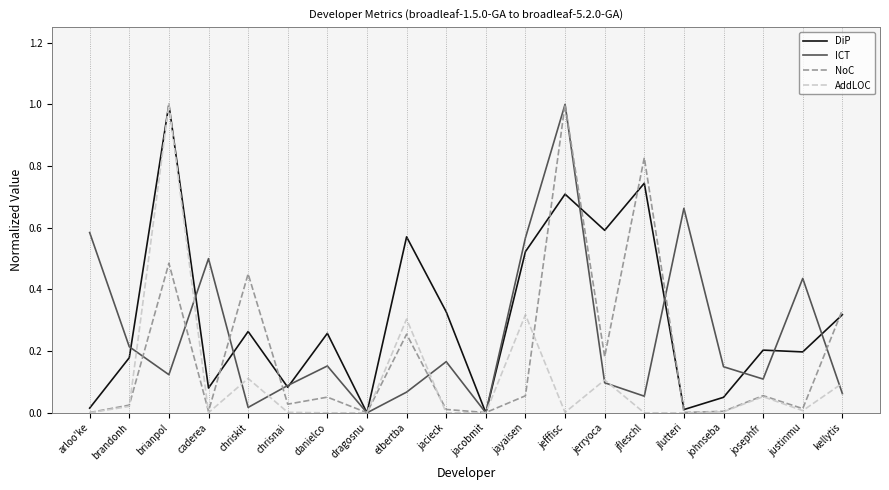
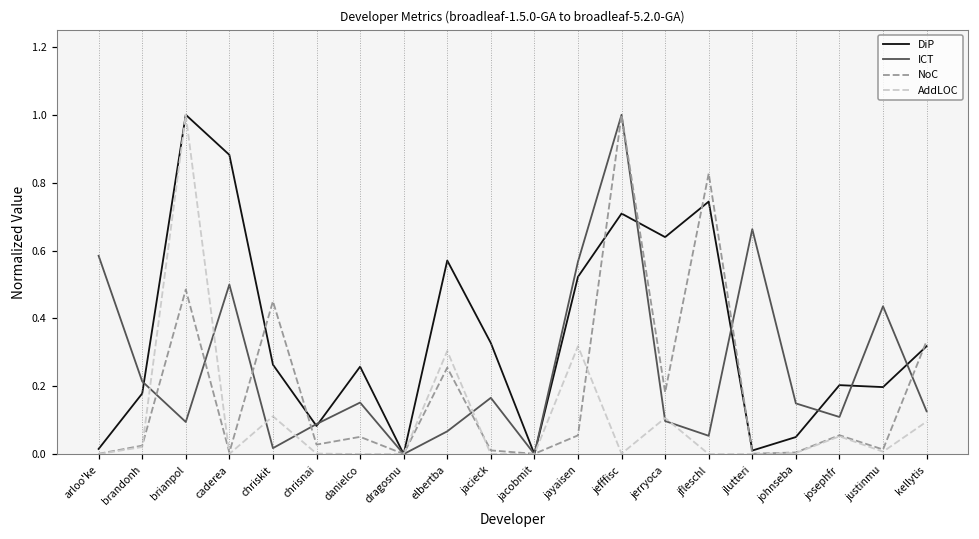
  {
    "DiP": {
      "arloo'ke": 0.02,
      "brandonh": 0.18,
-     "caderea": 0.08,
+     "caderea": 0.88,
      "chriskit": 0.26,
      "danielco": 0.26,
      "elbertba": 0.57,
      "jacieck": 0.33,
      "jayaisen": 0.52,
      "jefffisc": 0.71,
-     "jerryoca": 0.59,
+     "jerryoca": 0.64,
      "jfleschl": 0.74,
      "jlutteri": 0.01,
      "johnseba": 0.05,
      "josephfr": 0.20,
      "justinmu": 0.20,
      "kellytis": 0.32
    },
    "ICT": {
      "arloo'ke": 0.58,
      "brandonh": 0.21,
-     "brianpol": 0.12,
+     "brianpol": 0.09,
      "caderea": 0.50,
      "chriskit": 0.02,
      "danielco": 0.15,
      "elbertba": 0.07,
      "jacieck": 0.17,
      "jayaisen": 0.57,
      "jerryoca": 0.10,
      "jfleschl": 0.05,
      "jlutteri": 0.66,
      "johnseba": 0.15,
      "josephfr": 0.11,
      "justinmu": 0.44,
-     "kellytis": 0.06
+     "kellytis": 0.13
    },
    "NoC": {
      "brianpol": 0.49,
      "chriskit": 0.45,
      "chrisnai": 0.03,
      "danielco": 0.05,
      "elbertba": 0.25,
      "jacieck": 0.01,
      "jayaisen": 0.06,
      "jerryoca": 0.18,
      "jfleschl": 0.83,
      "kellytis": 0.33
    },
    "AddLOC": {
      "chriskit": 0.11,
      "chrisnai": 0.00,
      "danielco": 0.00,
      "elbertba": 0.30,
      "jacieck": 0.00,
      "jayaisen": 0.32,
      "jefffisc": 0.00,
      "jerryoca": 0.11,
      "jfleschl": 0.00,
      "kellytis": 0.10
    }
  }
